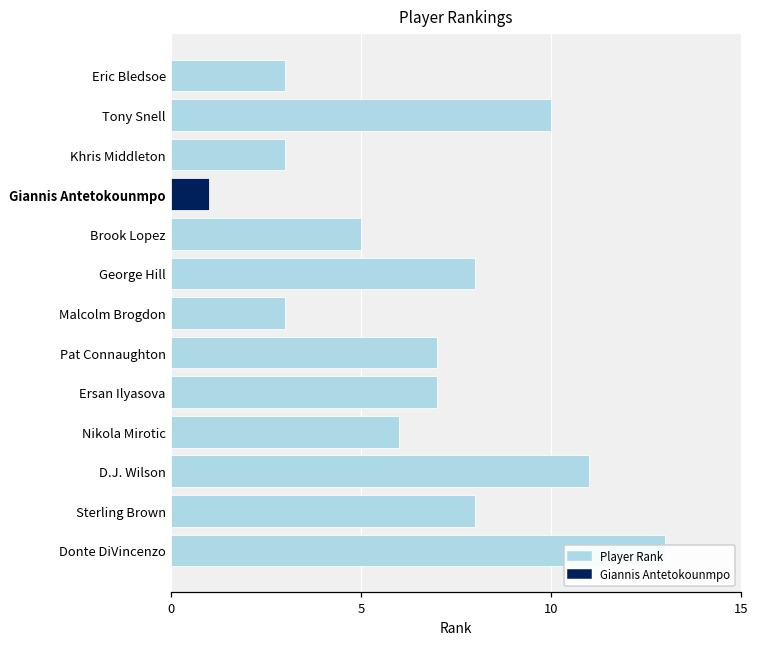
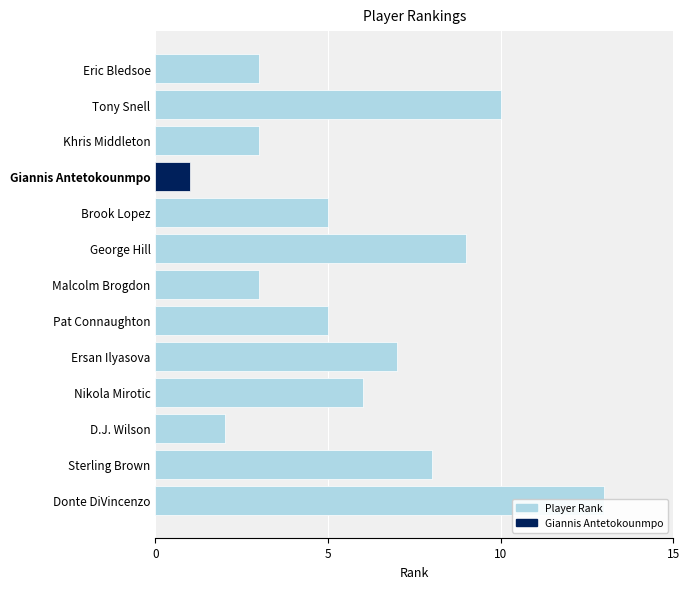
  {
    "Eric Bledsoe": 3,
    "Tony Snell": 10,
    "Khris Middleton": 3,
    "Giannis Antetokounmpo": 1,
    "Brook Lopez": 5,
-   "George Hill": 8,
+   "George Hill": 9,
    "Malcolm Brogdon": 3,
-   "Pat Connaughton": 7,
+   "Pat Connaughton": 5,
    "Ersan Ilyasova": 7,
    "Nikola Mirotic": 6,
-   "D.J. Wilson": 11,
+   "D.J. Wilson": 2,
    "Sterling Brown": 8
  }
